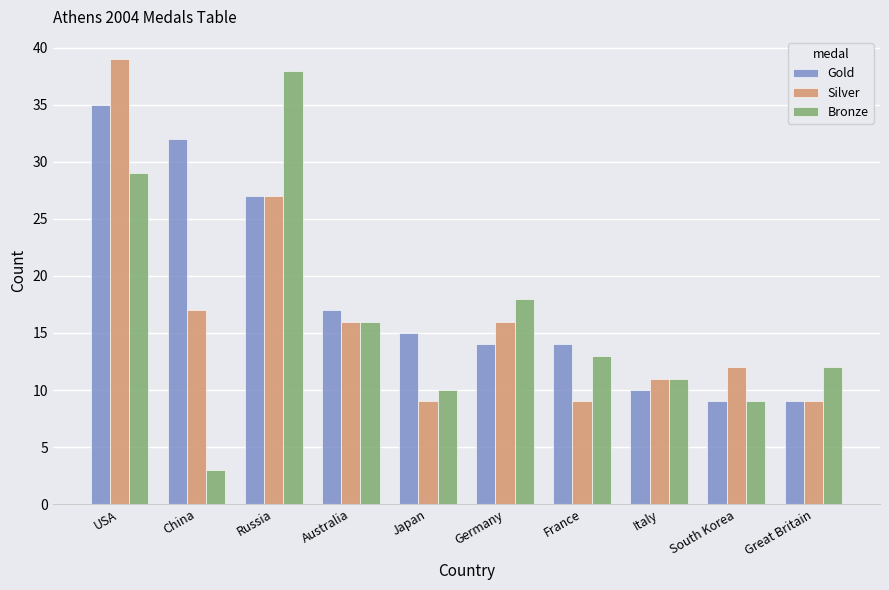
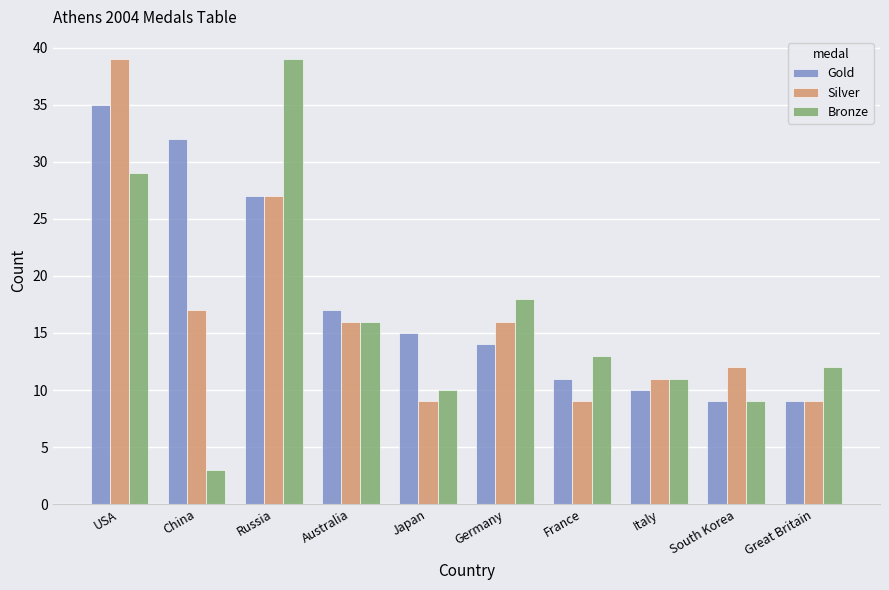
  {
    "Gold": {
      "USA": 35,
      "China": 32,
      "Russia": 27,
      "Australia": 17,
      "Japan": 15,
      "Germany": 14,
-     "France": 14,
+     "France": 11,
      "Italy": 10,
      "South Korea": 9,
      "Great Britain": 9
    },
    "Silver": {
      "USA": 39,
      "China": 17,
      "Russia": 27,
      "Australia": 16,
      "Japan": 9,
      "Germany": 16,
      "France": 9,
      "Italy": 11,
      "South Korea": 12,
      "Great Britain": 9
    },
    "Bronze": {
      "USA": 29,
      "China": 3,
-     "Russia": 38,
+     "Russia": 39,
      "Australia": 16,
      "Japan": 10,
      "Germany": 18,
      "France": 13,
      "Italy": 11,
      "South Korea": 9,
      "Great Britain": 12
    }
  }
